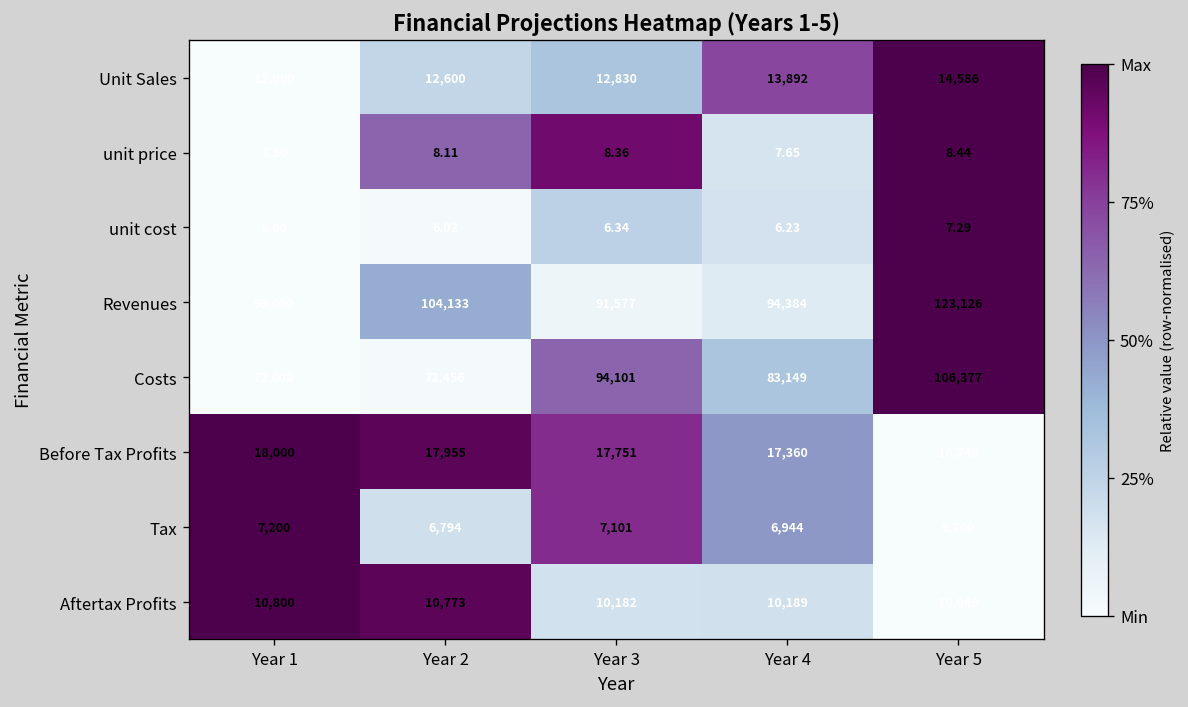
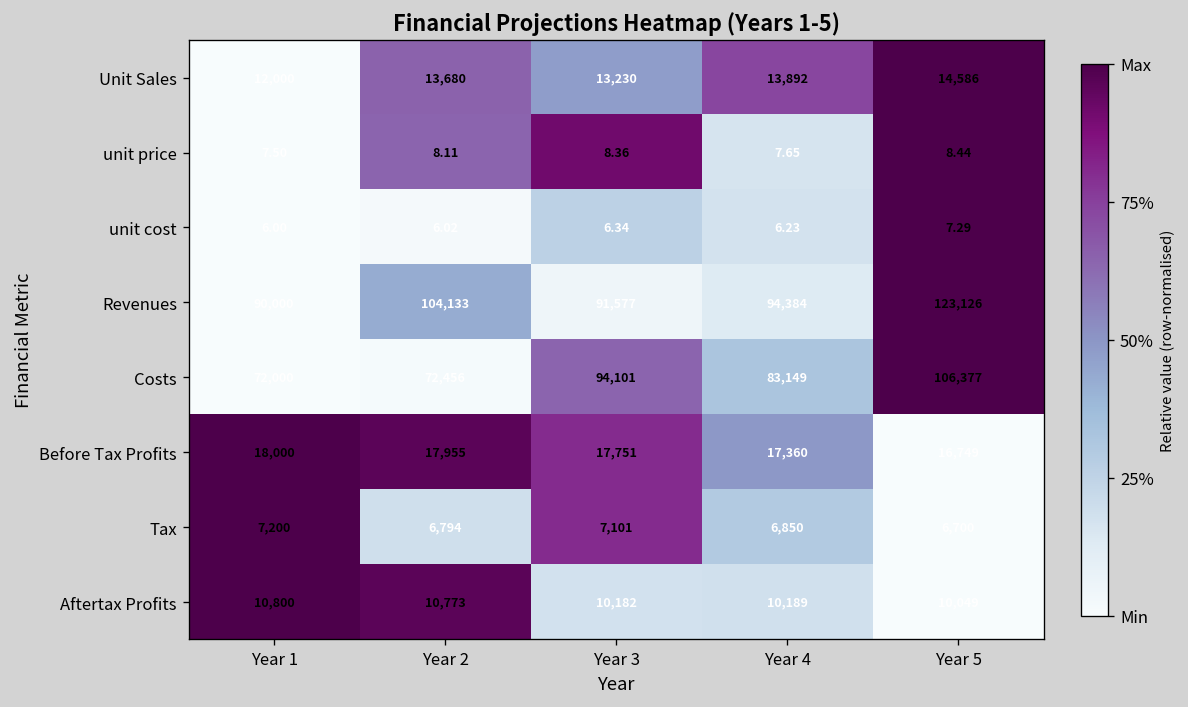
  {
    "Unit Sales": {
-     "Year 2": "12,600",
-     "Year 3": "12,830",
+     "Year 2": "13,680",
+     "Year 3": "13,230",
      "Year 4": "13,892",
      "Year 5": "14,586"
    },
    "unit price": {
      "Year 2": "8.11",
      "Year 3": "8.36",
      "Year 5": "8.44"
    },
    "unit cost": {
      "Year 3": "6.34",
      "Year 5": "7.29"
    },
    "Revenues": {
      "Year 2": "104,133",
      "Year 5": "123,126"
    },
    "Costs": {
      "Year 3": "94,101",
      "Year 4": "83,149",
      "Year 5": "106,377"
    },
    "Before Tax Profits": {
      "Year 1": "18,000",
      "Year 2": "17,955",
      "Year 3": "17,751",
      "Year 4": "17,360"
    },
    "Tax": {
      "Year 1": "7,200",
      "Year 2": "6,794",
      "Year 3": "7,101",
-     "Year 4": "6,944"
+     "Year 4": "6,850"
    },
    "Aftertax Profits": {
      "Year 1": "10,800",
      "Year 2": "10,773"
    }
  }
